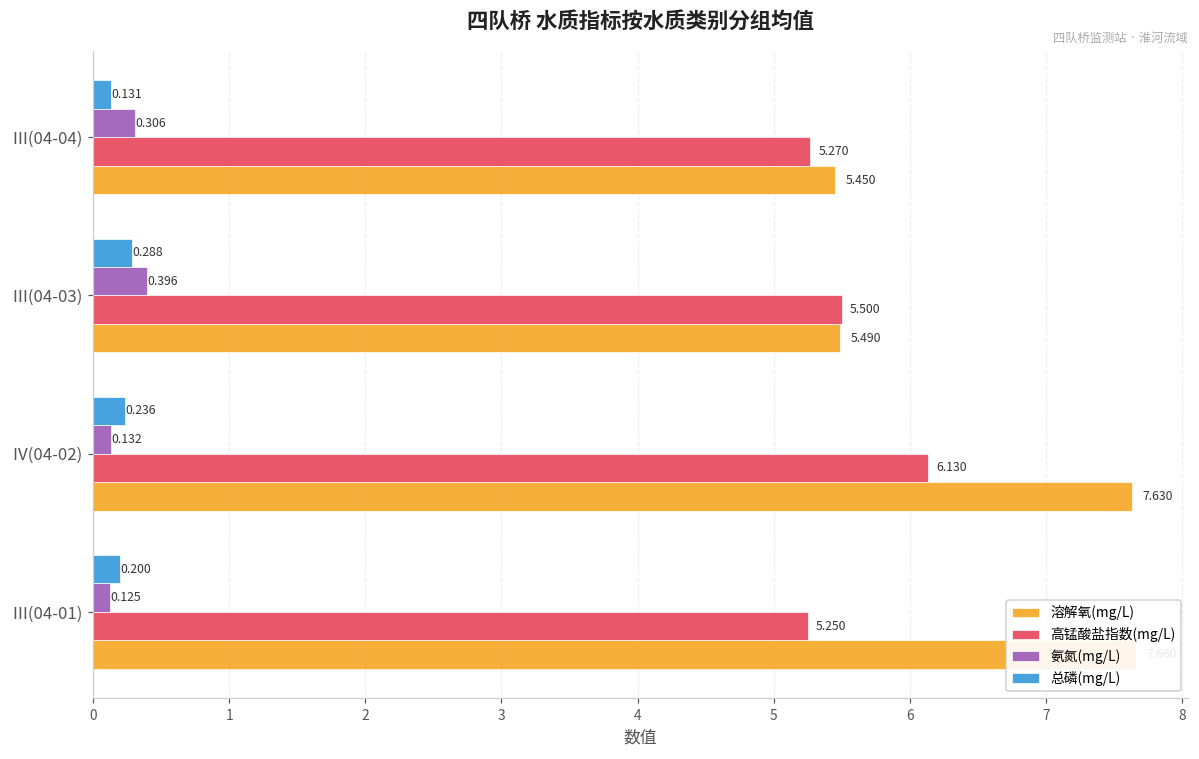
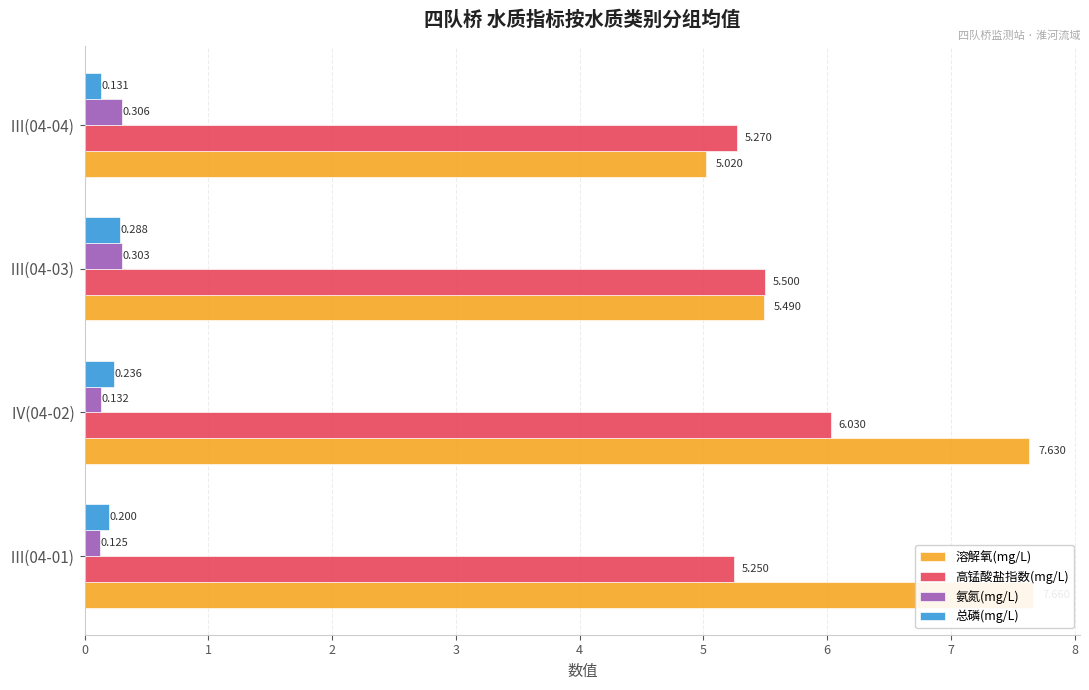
  {
    "溶解氧(mg/L)": {
-     "Ⅲ(04-04)": 5.450,
+     "Ⅲ(04-04)": 5.020,
      "Ⅲ(04-03)": 5.490,
      "Ⅳ(04-02)": 7.630
    },
    "高锰酸盐指数(mg/L)": {
      "Ⅲ(04-04)": 5.270,
      "Ⅲ(04-03)": 5.500,
-     "Ⅳ(04-02)": 6.130,
+     "Ⅳ(04-02)": 6.030,
      "Ⅲ(04-01)": 5.250
    },
    "氨氮(mg/L)": {
      "Ⅲ(04-04)": 0.306,
-     "Ⅲ(04-03)": 0.396,
+     "Ⅲ(04-03)": 0.303,
      "Ⅳ(04-02)": 0.132,
      "Ⅲ(04-01)": 0.125
    },
    "总磷(mg/L)": {
      "Ⅲ(04-04)": 0.131,
      "Ⅲ(04-03)": 0.288,
      "Ⅳ(04-02)": 0.236,
      "Ⅲ(04-01)": 0.200
    }
  }
